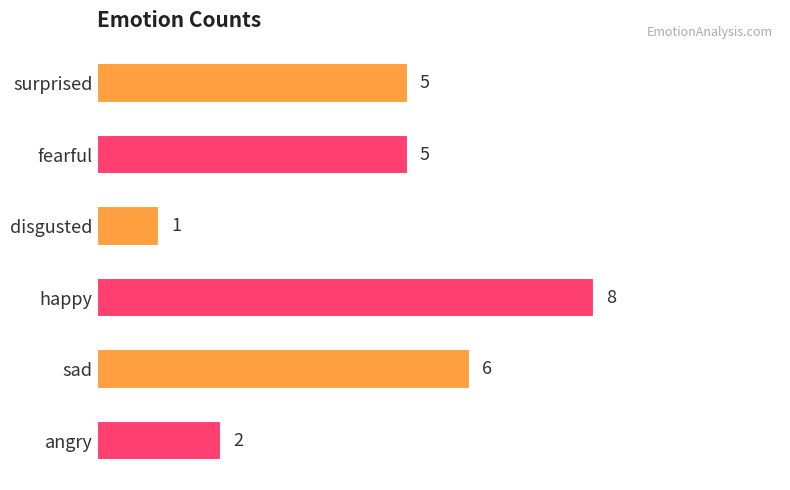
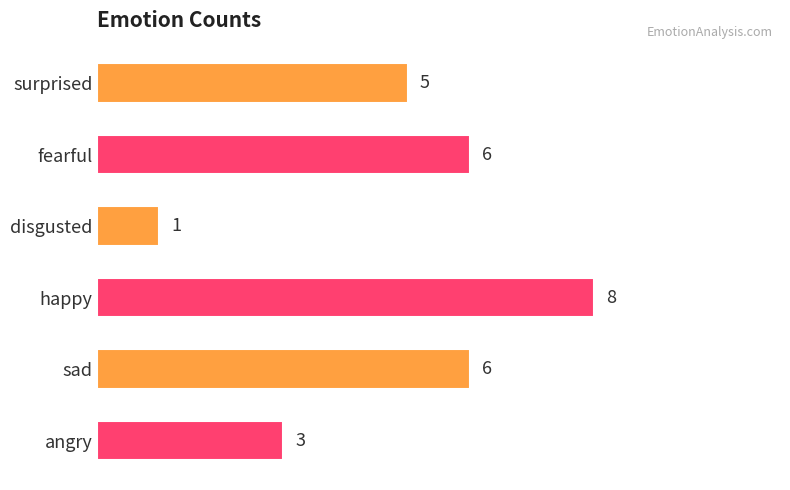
  {
    "surprised": 5,
-   "fearful": 5,
+   "fearful": 6,
    "disgusted": 1,
    "happy": 8,
    "sad": 6,
-   "angry": 2
+   "angry": 3
  }
